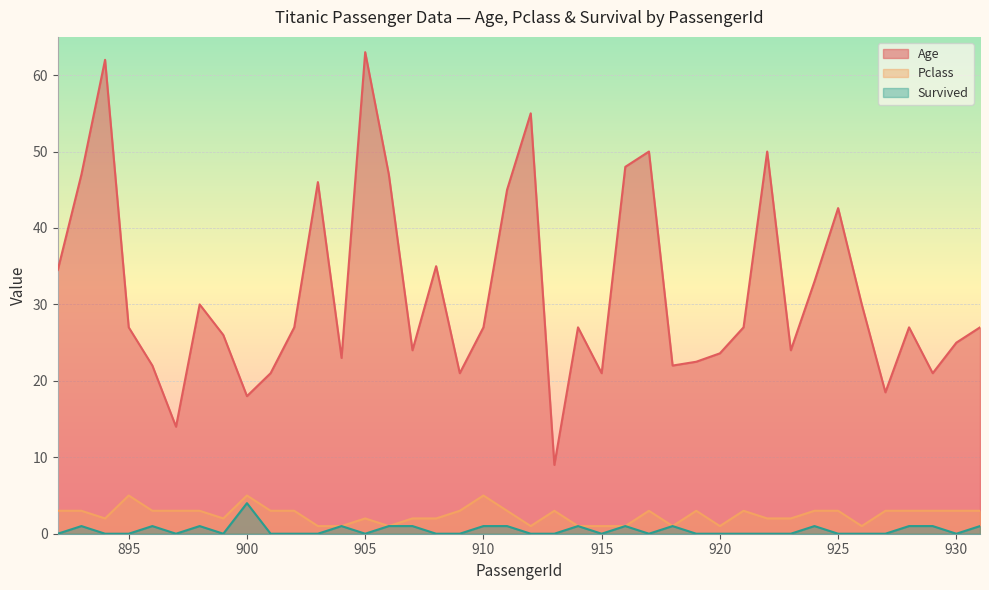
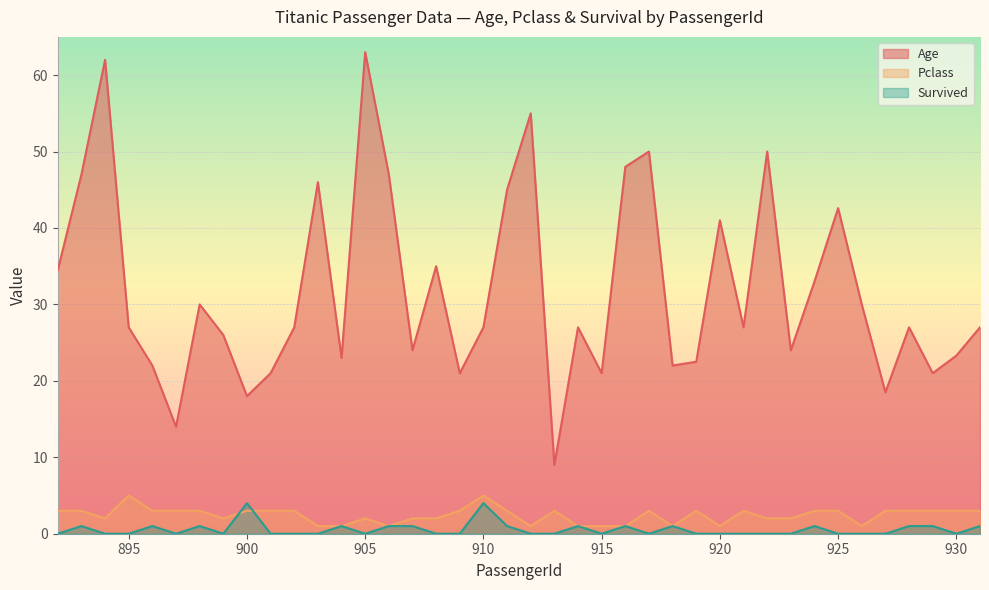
  {
    "Age": {
      "895": 27,
      "900": 18,
      "905": 63,
      "910": 27,
      "915": 21,
-     "920": 24,
+     "920": 41,
      "925": 43,
-     "930": 25
+     "930": 23
    },
    "Pclass": {
      "895": 5,
-     "900": 5,
+     "900": 3,
      "905": 2,
      "910": 5,
      "915": 1,
      "920": 1,
      "925": 3,
      "930": 3
    },
    "Survived": {
      "895": 0,
      "900": 4,
      "905": 0,
-     "910": 1,
+     "910": 4,
      "915": 0,
      "920": 0,
      "925": 0,
      "930": 0
    }
  }
